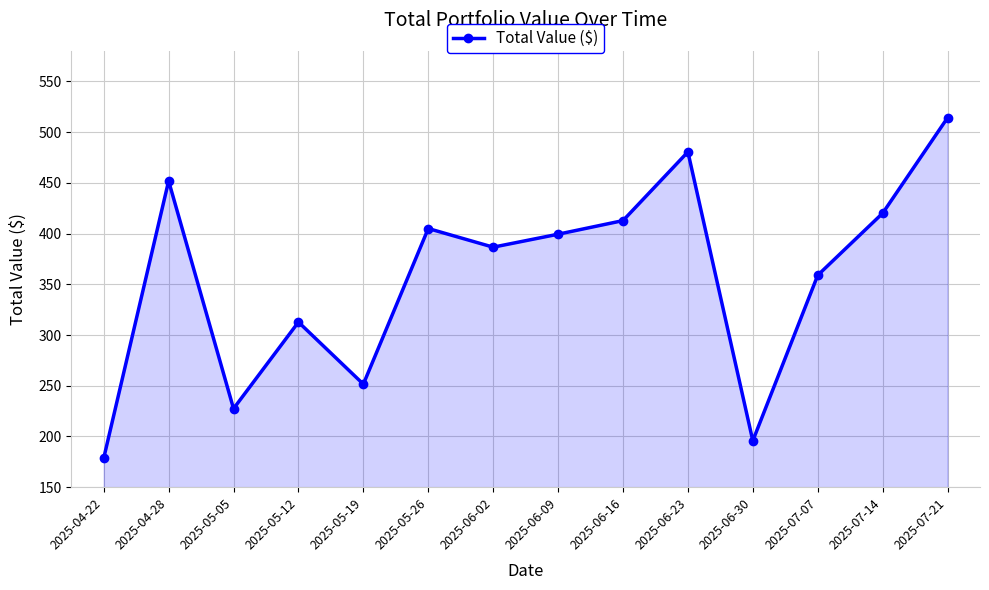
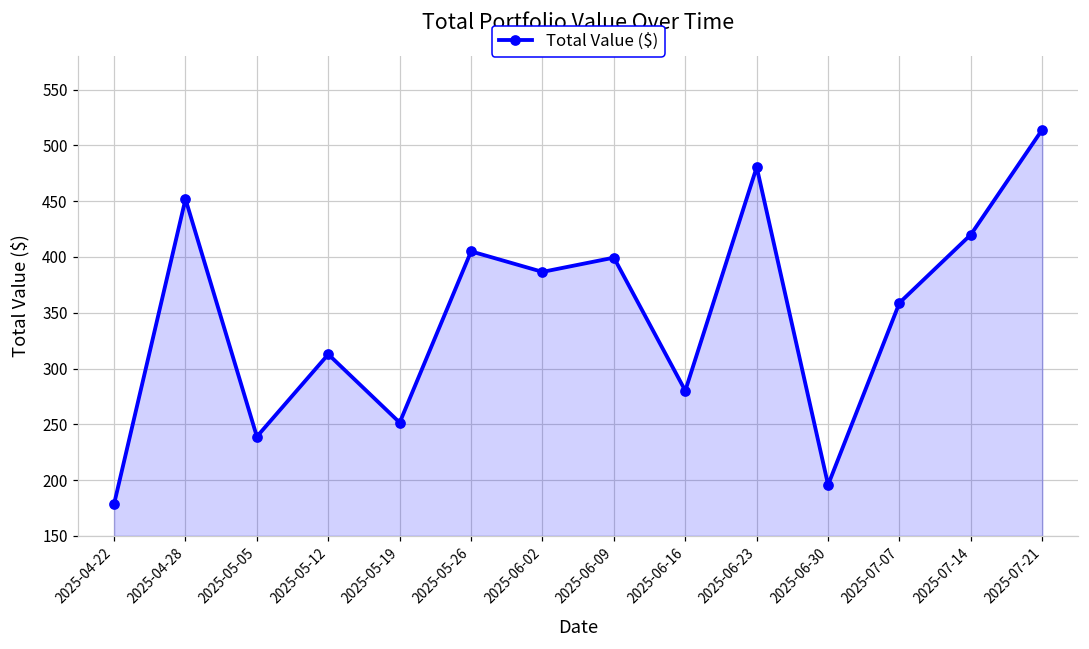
  {
    "2025-04-22": 179,
    "2025-04-28": 452,
-   "2025-05-05": 227,
+   "2025-05-05": 239,
    "2025-05-12": 313,
    "2025-05-19": 252,
    "2025-05-26": 405,
    "2025-06-02": 387,
    "2025-06-09": 399,
-   "2025-06-16": 413,
+   "2025-06-16": 280,
    "2025-06-23": 481,
    "2025-06-30": 196,
    "2025-07-07": 359,
    "2025-07-14": 420,
    "2025-07-21": 514
  }
